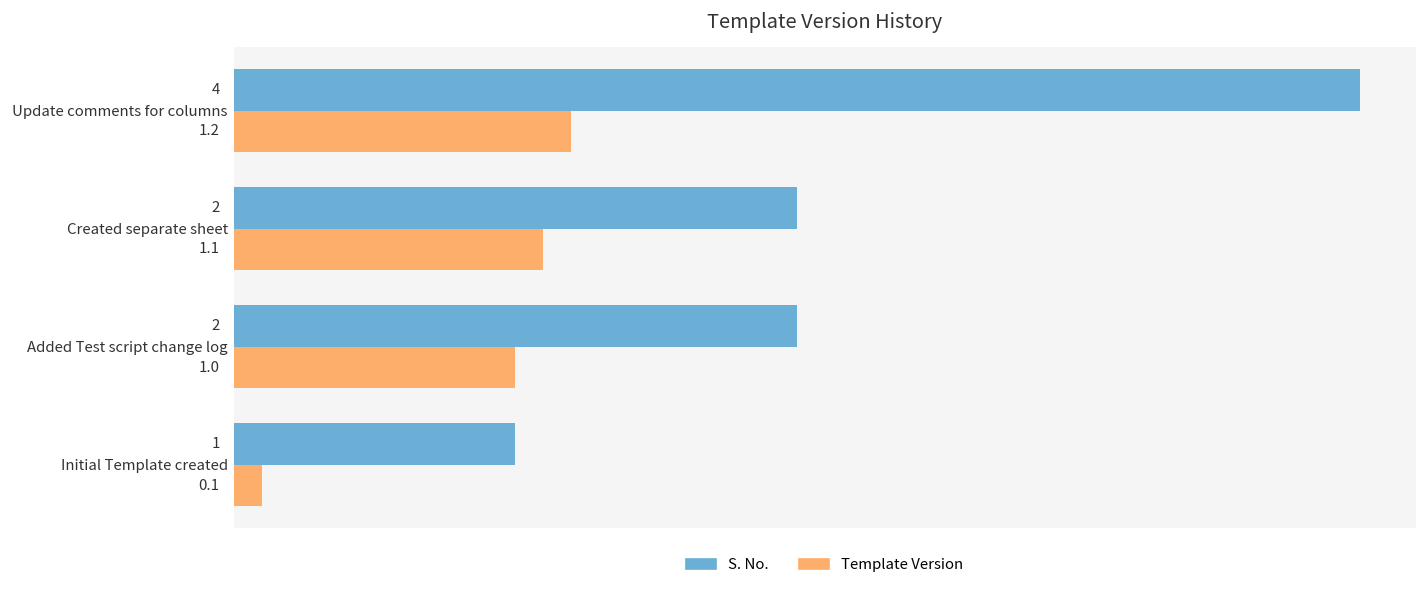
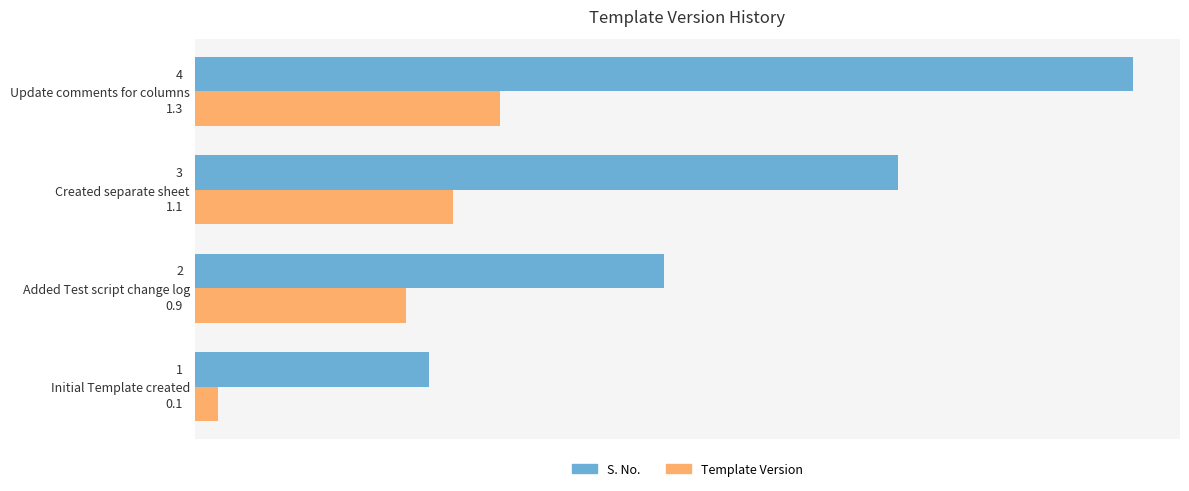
  {
    "S. No.": {
-     "Created separate sheet": 2
+     "Created separate sheet": 3
    },
    "Template Version": {
-     "Update comments for columns": 1.2,
-     "Added Test script change log": 1.0
+     "Update comments for columns": 1.3,
+     "Added Test script change log": 0.9
    }
  }
